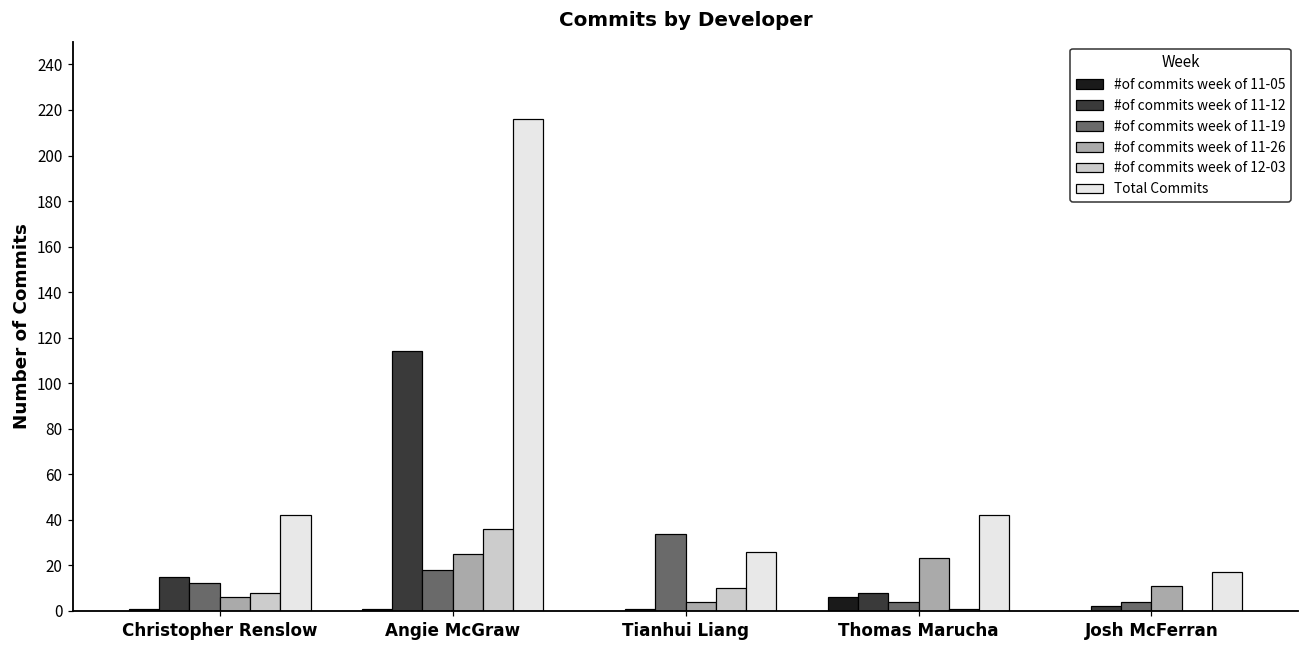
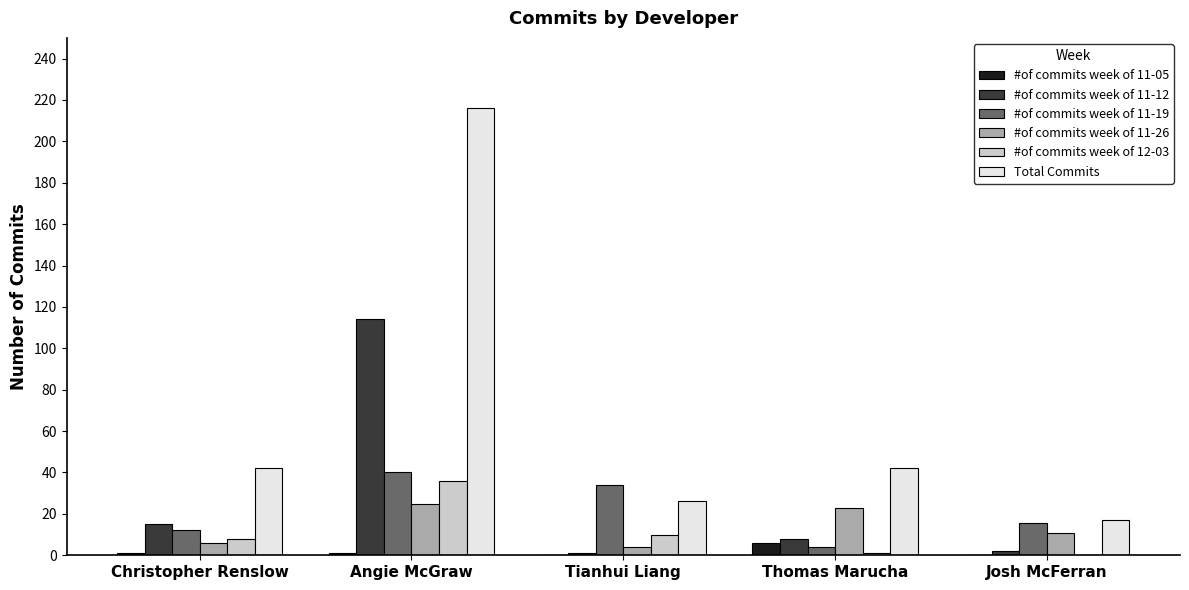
  {
    "#of commits week of 11-19": {
      "Christopher Renslow": 12,
-     "Angie McGraw": 18,
+     "Angie McGraw": 40,
      "Tianhui Liang": 34,
      "Thomas Marucha": 4,
-     "Josh McFerran": 4
+     "Josh McFerran": 15
    }
  }
